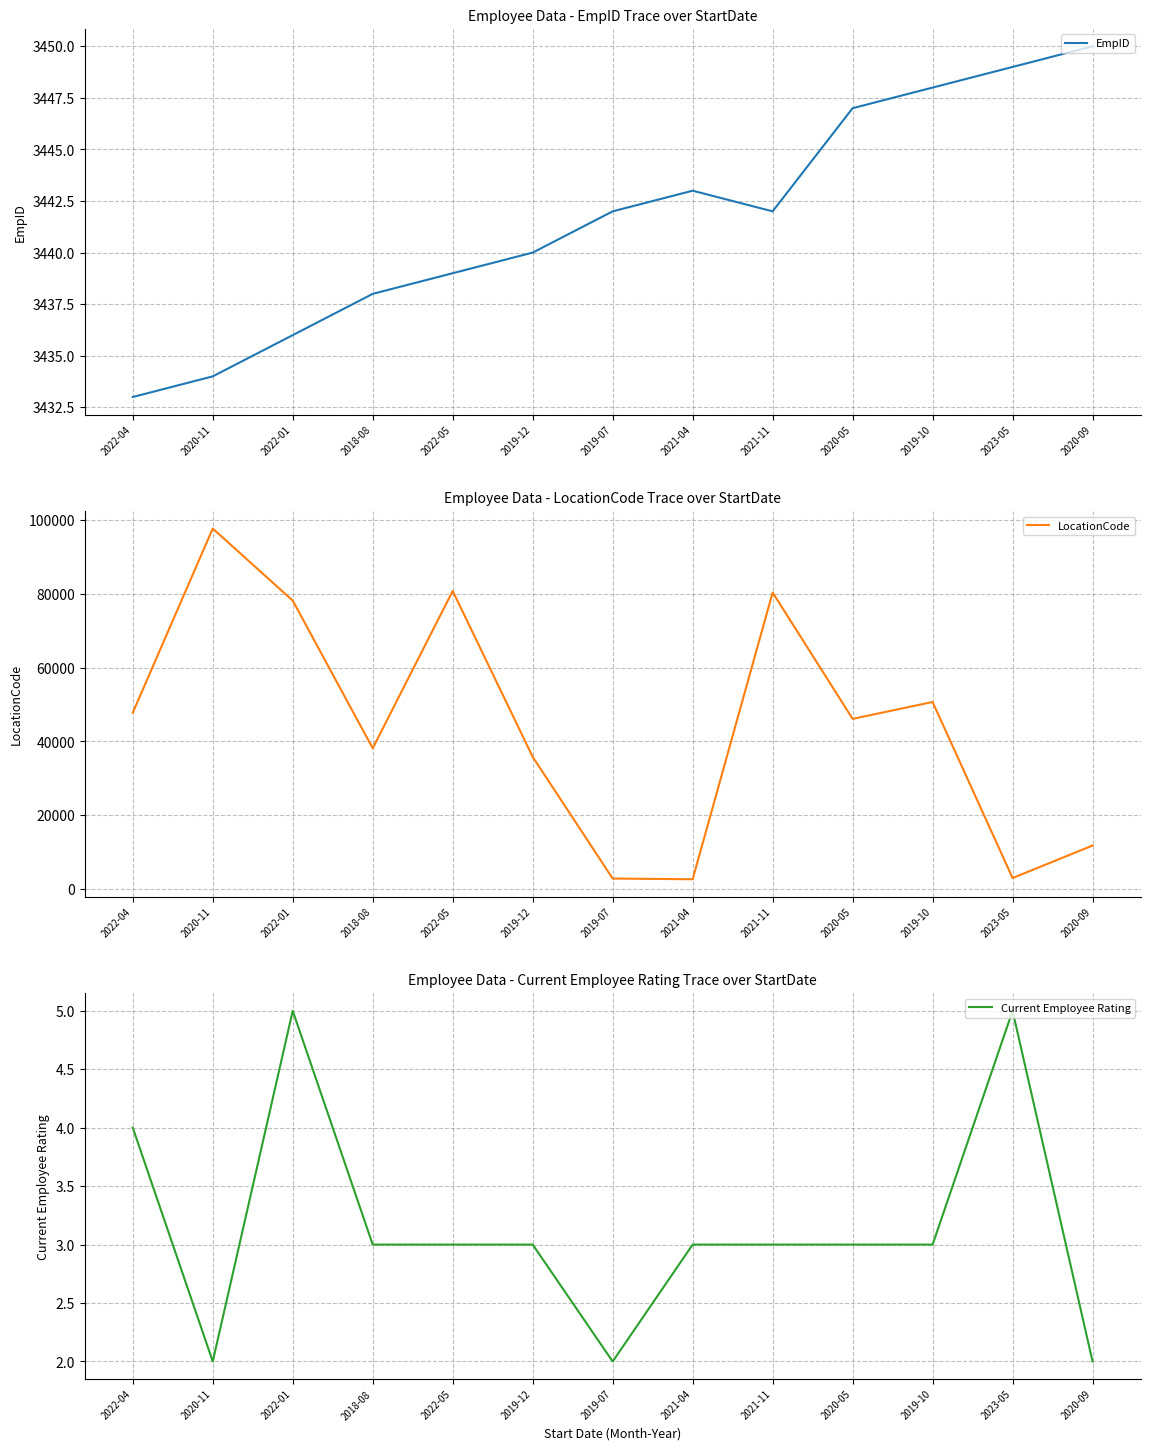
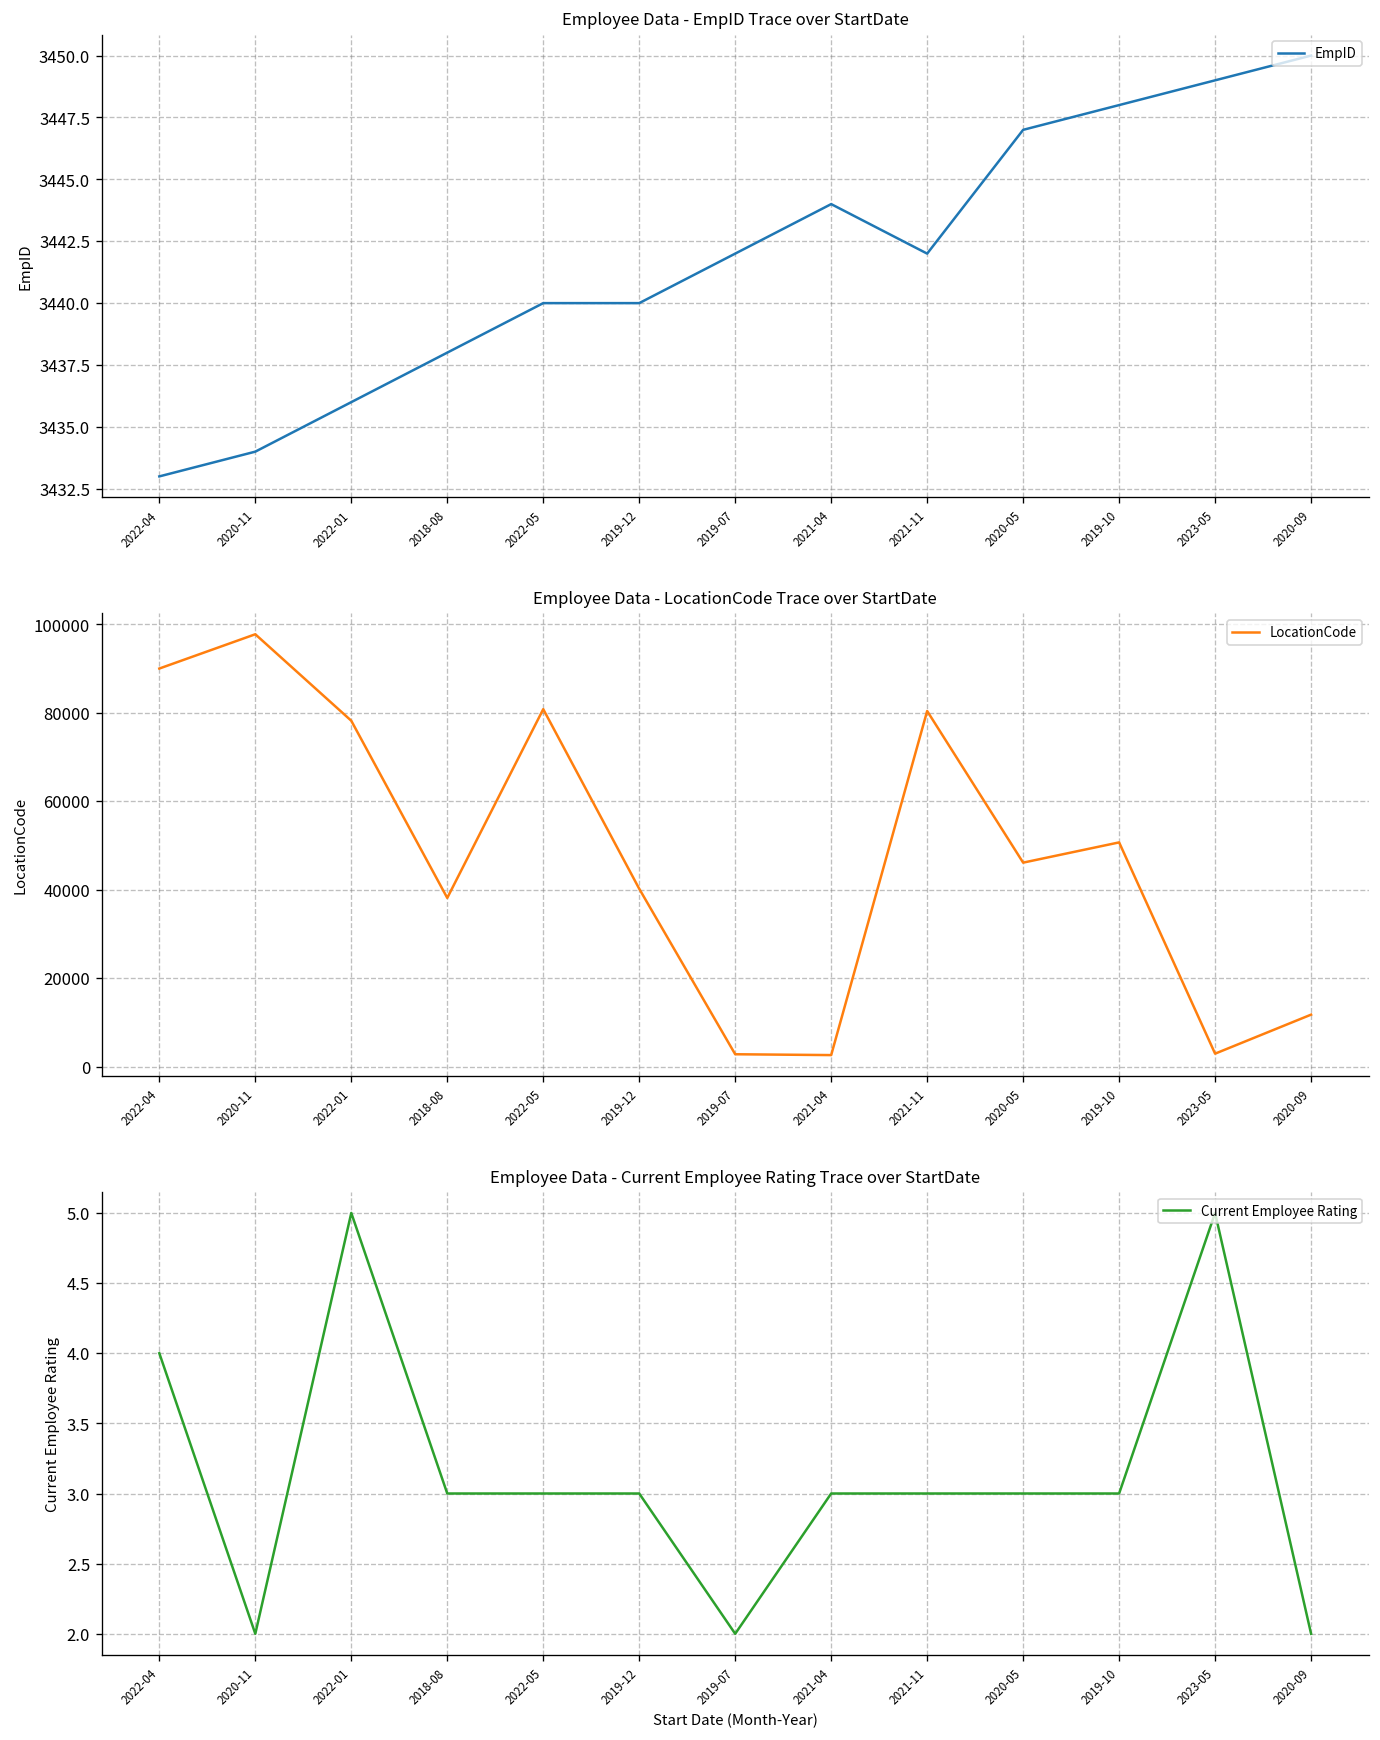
  {
    "Employee Data - EmpID Trace over StartDate": {
      "2022-04": 3433,
      "2020-11": 3434,
      "2022-01": 3436,
      "2018-08": 3438,
-     "2022-05": 3439,
+     "2022-05": 3440,
      "2019-12": 3440,
      "2019-07": 3442,
-     "2021-04": 3443,
+     "2021-04": 3444,
      "2021-11": 3442,
      "2020-05": 3447,
      "2019-10": 3448,
      "2023-05": 3449
    },
    "Employee Data - LocationCode Trace over StartDate": {
-     "2022-04": 48000,
+     "2022-04": 90000,
      "2020-11": 98000,
      "2022-01": 78000,
      "2018-08": 38000,
      "2022-05": 81000,
-     "2019-12": 36000,
+     "2019-12": 40000,
      "2019-07": 3000,
      "2021-04": 3000,
      "2021-11": 80000,
      "2020-05": 46000,
      "2019-10": 51000,
      "2023-05": 3000,
      "2020-09": 12000
    },
    "Employee Data - Current Employee Rating Trace over StartDate": {
      "2022-04": 4.00,
      "2020-11": 2.00,
      "2022-01": 5.00,
      "2018-08": 3.00,
      "2022-05": 3.00,
      "2019-12": 3.00,
      "2019-07": 2.00,
      "2021-04": 3.00,
      "2021-11": 3.00,
      "2020-05": 3.00,
      "2019-10": 3.00,
      "2020-09": 2.00
    }
  }
